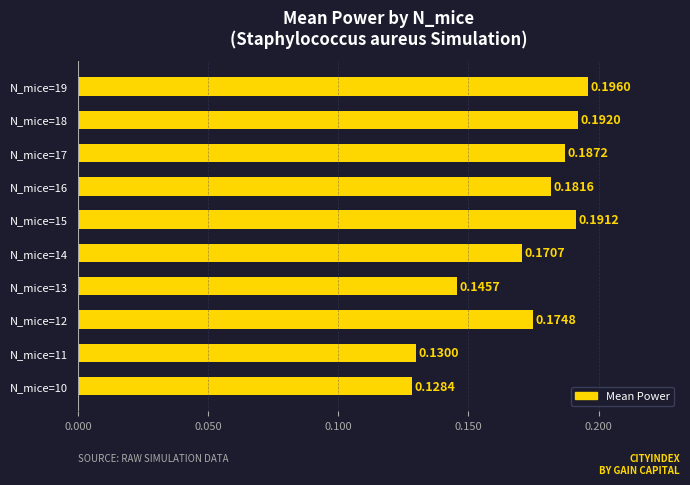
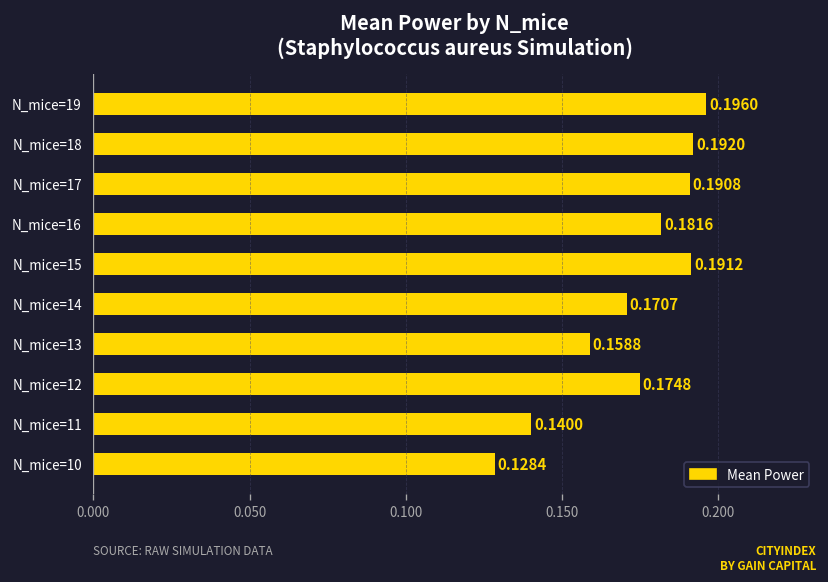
  {
    "N_mice=19": 0.1960,
    "N_mice=18": 0.1920,
-   "N_mice=17": 0.1872,
+   "N_mice=17": 0.1908,
    "N_mice=16": 0.1816,
    "N_mice=15": 0.1912,
    "N_mice=14": 0.1707,
-   "N_mice=13": 0.1457,
+   "N_mice=13": 0.1588,
    "N_mice=12": 0.1748,
-   "N_mice=11": 0.1300,
+   "N_mice=11": 0.1400,
    "N_mice=10": 0.1284
  }
